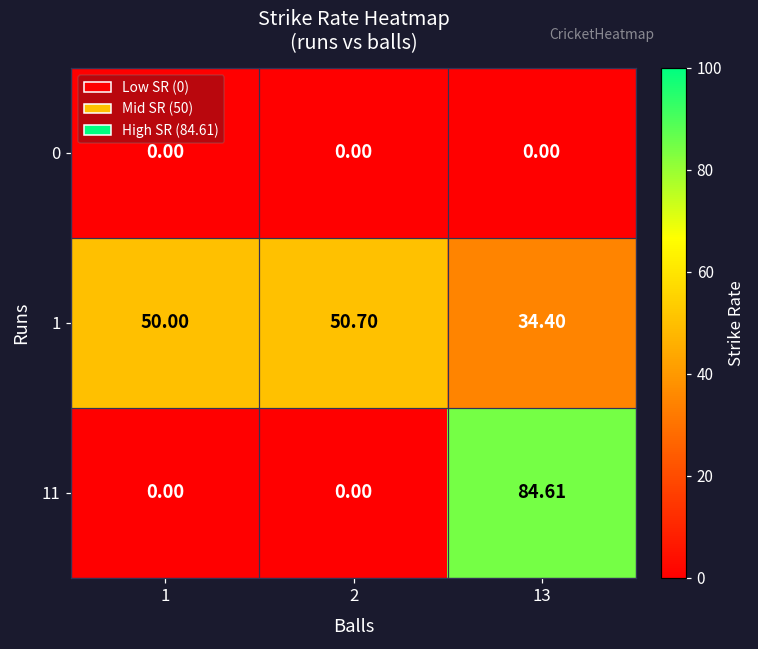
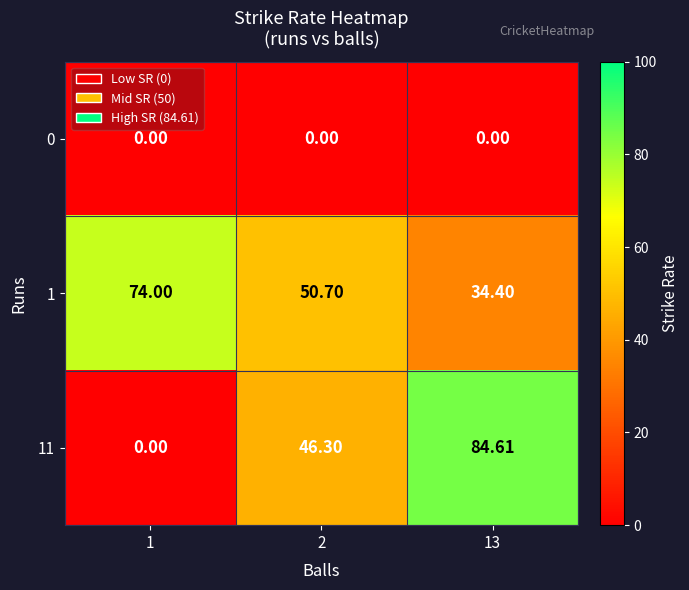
  {
    "0": {
      "1": 0.00,
      "2": 0.00,
      "13": 0.00
    },
    "1": {
-     "1": 50.00,
+     "1": 74.00,
      "2": 50.70,
      "13": 34.40
    },
    "11": {
      "1": 0.00,
-     "2": 0.00,
+     "2": 46.30,
      "13": 84.61
    }
  }
